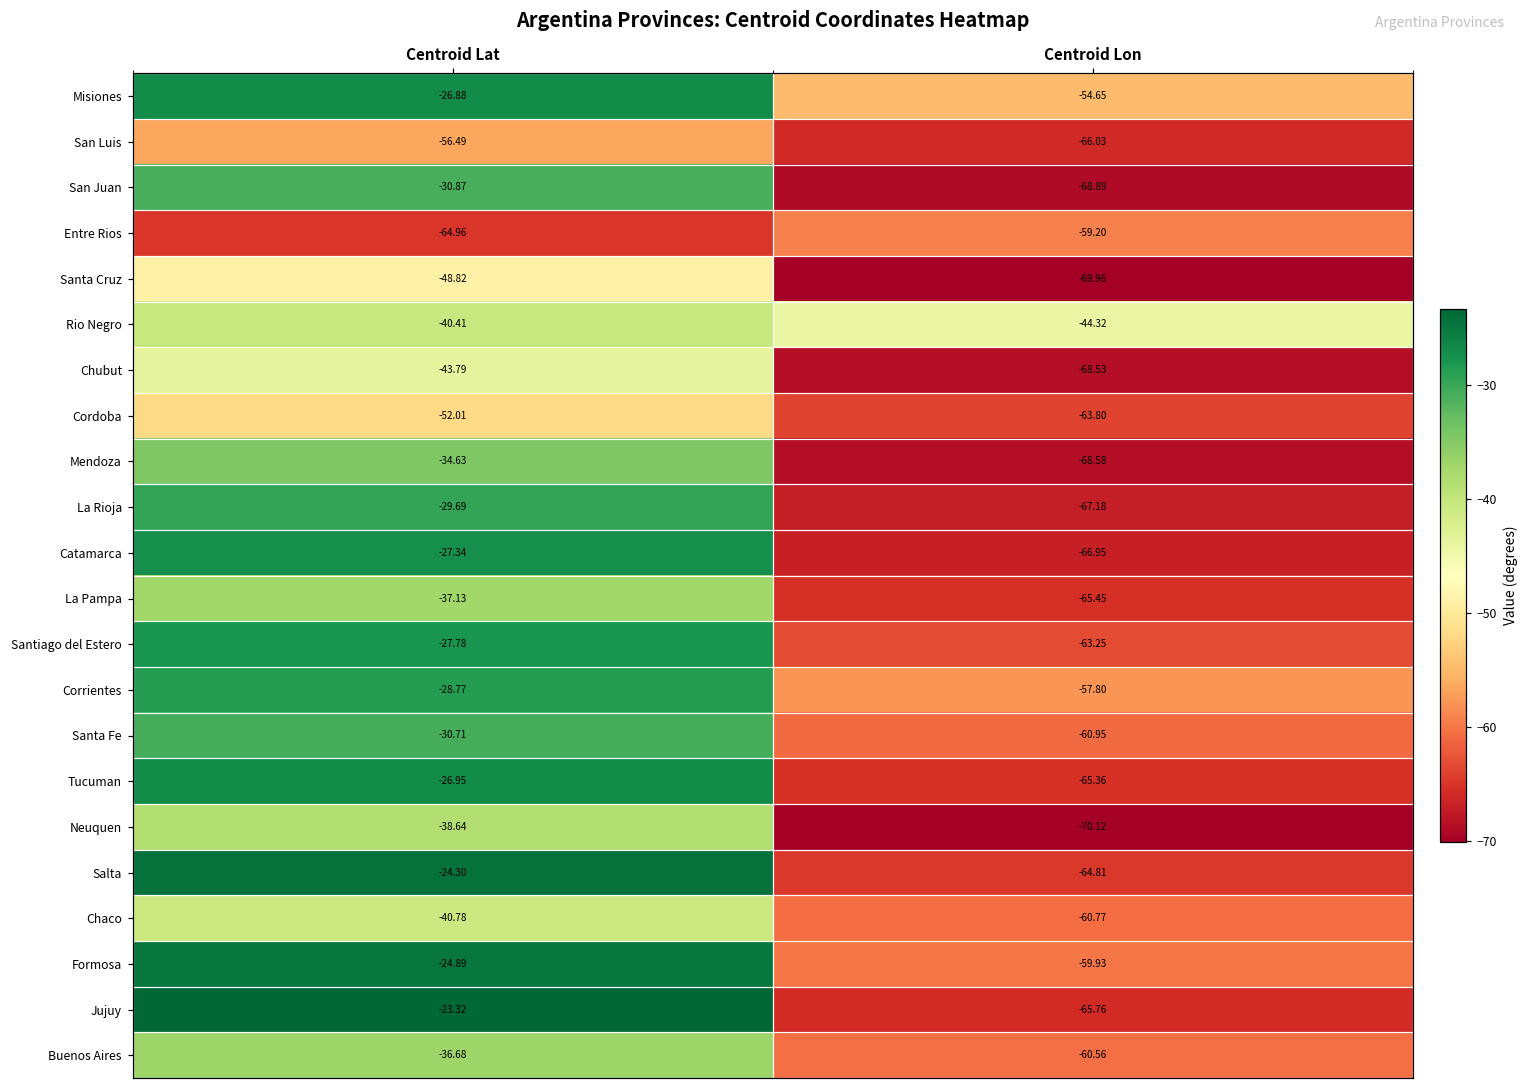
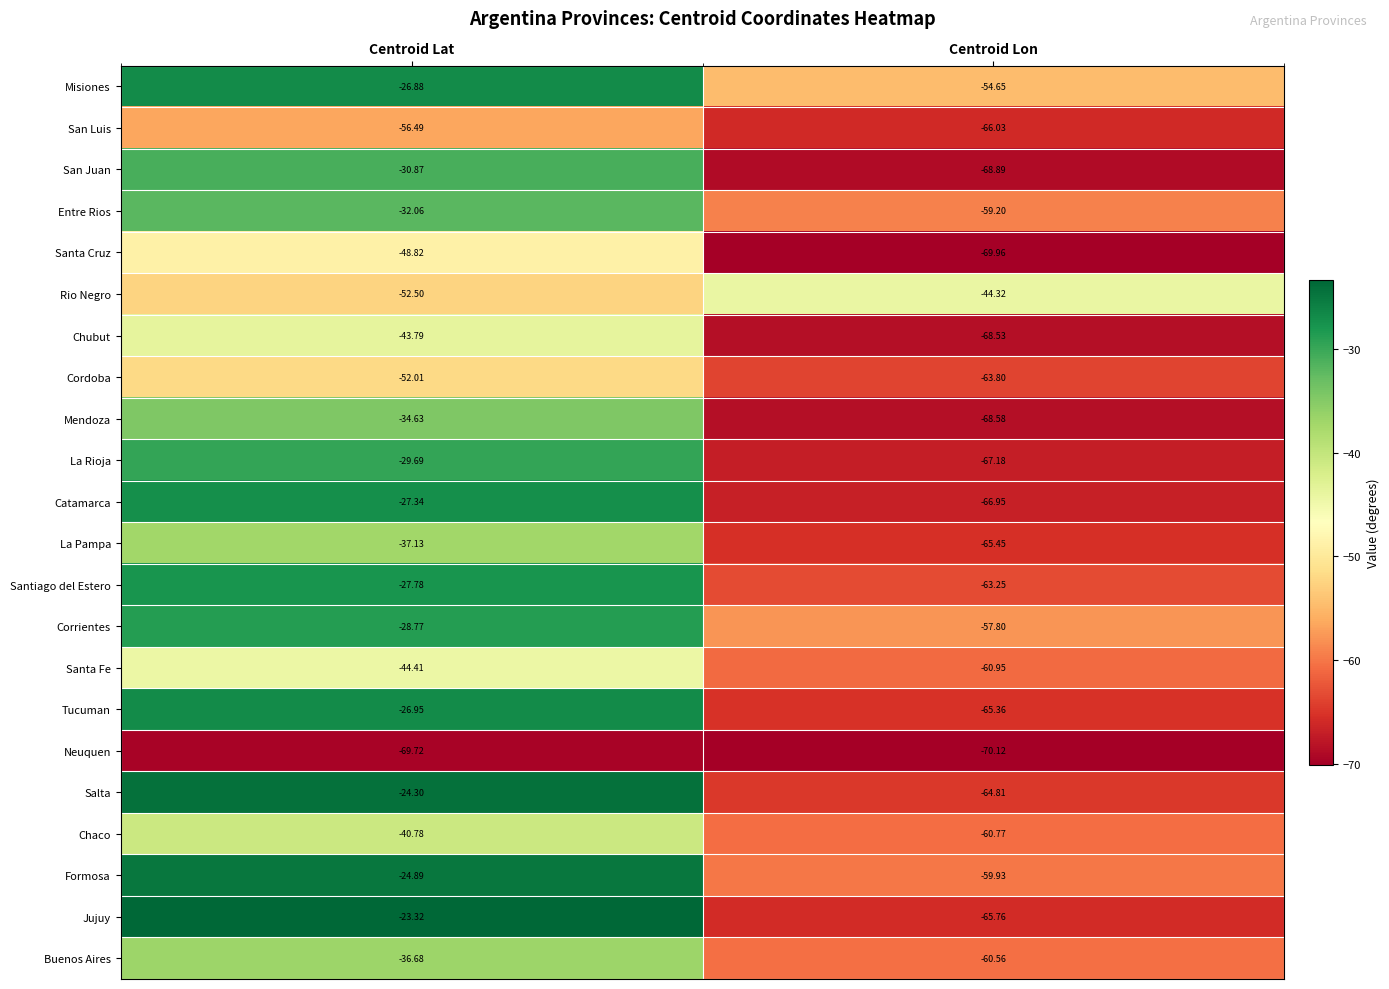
  {
    "Misiones": {
      "Centroid Lat": -26.88,
      "Centroid Lon": -54.65
    },
    "San Luis": {
      "Centroid Lat": -56.49,
      "Centroid Lon": -66.03
    },
    "San Juan": {
      "Centroid Lat": -30.87,
      "Centroid Lon": -68.89
    },
    "Entre Rios": {
-     "Centroid Lat": -64.96,
+     "Centroid Lat": -32.06,
      "Centroid Lon": -59.20
    },
    "Santa Cruz": {
      "Centroid Lat": -48.82,
      "Centroid Lon": -69.96
    },
    "Rio Negro": {
-     "Centroid Lat": -40.41,
+     "Centroid Lat": -52.50,
      "Centroid Lon": -44.32
    },
    "Chubut": {
      "Centroid Lat": -43.79,
      "Centroid Lon": -68.53
    },
    "Cordoba": {
      "Centroid Lat": -52.01,
      "Centroid Lon": -63.80
    },
    "Mendoza": {
      "Centroid Lat": -34.63,
      "Centroid Lon": -68.58
    },
    "La Rioja": {
      "Centroid Lat": -29.69,
      "Centroid Lon": -67.18
    },
    "Catamarca": {
      "Centroid Lat": -27.34,
      "Centroid Lon": -66.95
    },
    "La Pampa": {
      "Centroid Lat": -37.13,
      "Centroid Lon": -65.45
    },
    "Santiago del Estero": {
      "Centroid Lat": -27.78,
      "Centroid Lon": -63.25
    },
    "Corrientes": {
      "Centroid Lat": -28.77,
      "Centroid Lon": -57.80
    },
    "Santa Fe": {
-     "Centroid Lat": -30.71,
+     "Centroid Lat": -44.41,
      "Centroid Lon": -60.95
    },
    "Tucuman": {
      "Centroid Lat": -26.95,
      "Centroid Lon": -65.36
    },
    "Neuquen": {
-     "Centroid Lat": -38.64,
+     "Centroid Lat": -69.72,
      "Centroid Lon": -70.12
    },
    "Salta": {
      "Centroid Lat": -24.30,
      "Centroid Lon": -64.81
    },
    "Chaco": {
      "Centroid Lat": -40.78,
      "Centroid Lon": -60.77
    },
    "Formosa": {
      "Centroid Lat": -24.89,
      "Centroid Lon": -59.93
    },
    "Jujuy": {
      "Centroid Lat": -23.32,
      "Centroid Lon": -65.76
    },
    "Buenos Aires": {
      "Centroid Lat": -36.68,
      "Centroid Lon": -60.56
    }
  }
